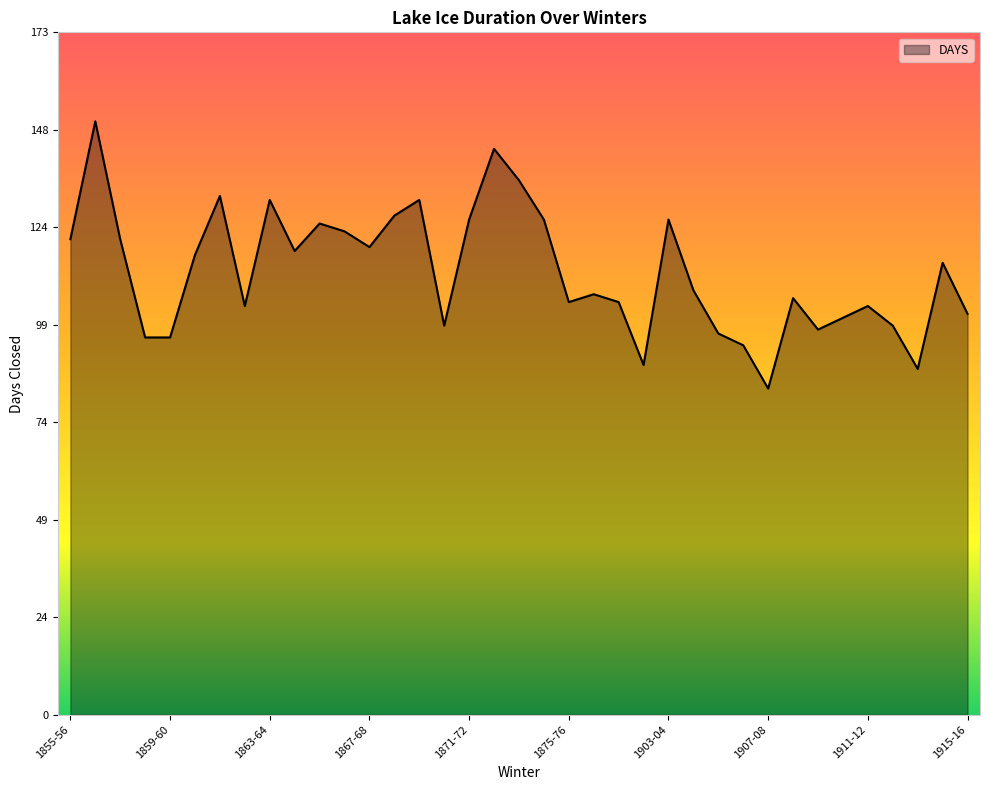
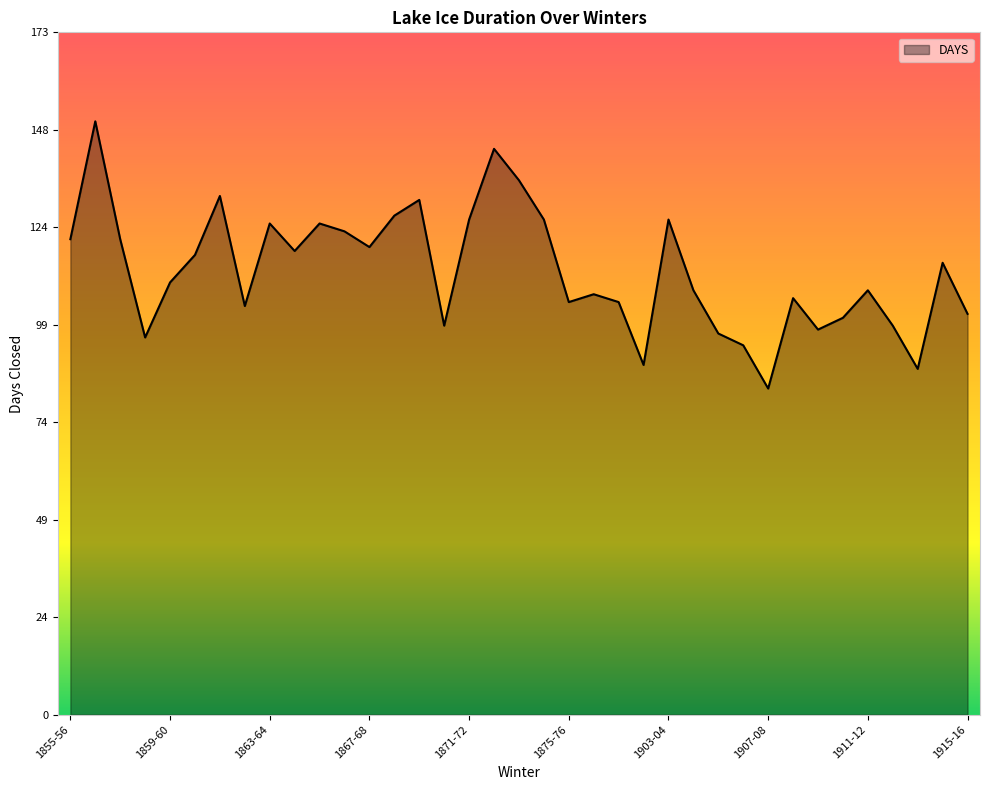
  {
    "1855-56": 121,
-   "1859-60": 96,
-   "1863-64": 131,
+   "1859-60": 110,
+   "1863-64": 125,
    "1867-68": 119,
    "1871-72": 126,
    "1875-76": 105,
    "1903-04": 126,
    "1907-08": 83,
-   "1911-12": 104,
+   "1911-12": 108,
    "1915-16": 102
  }
